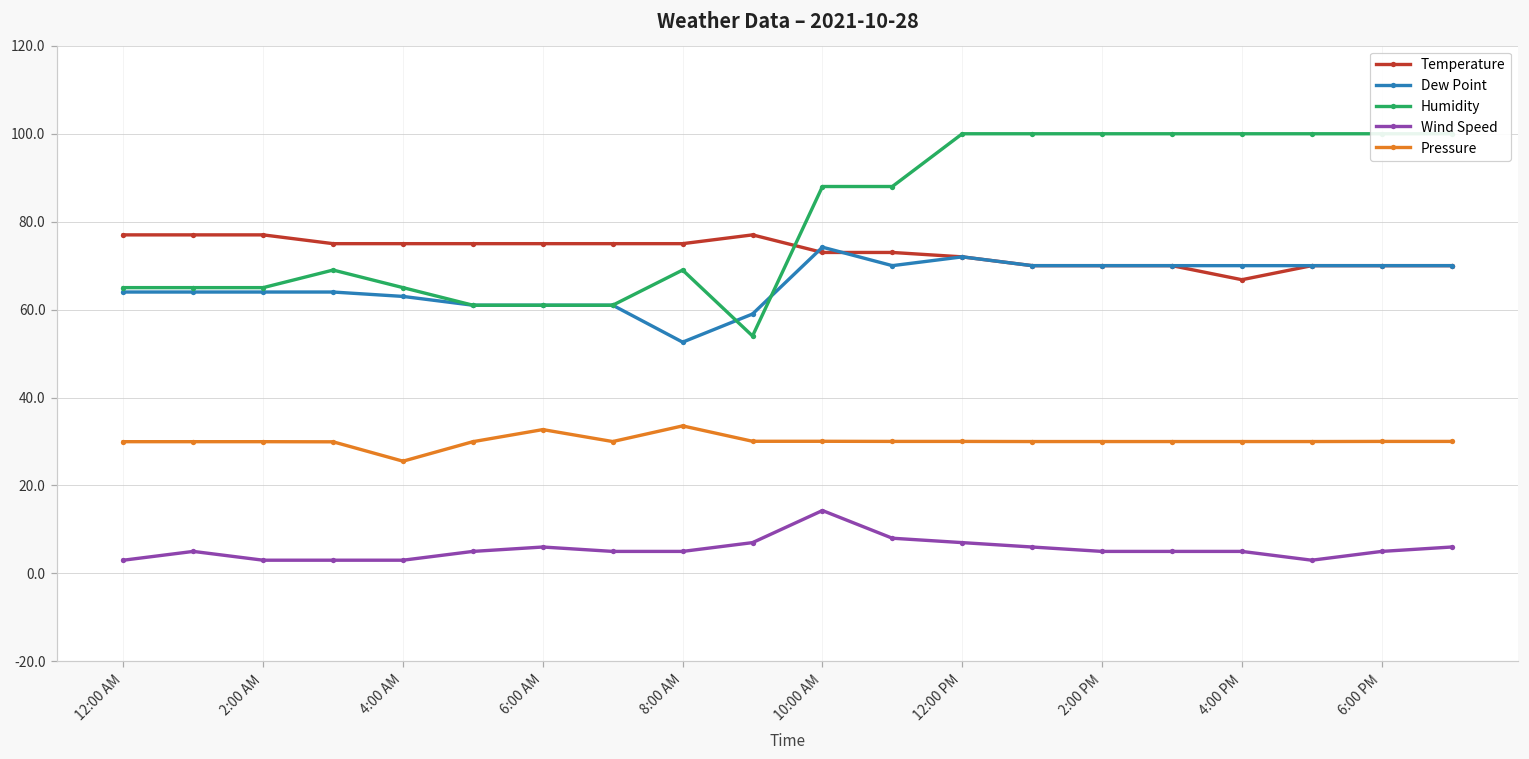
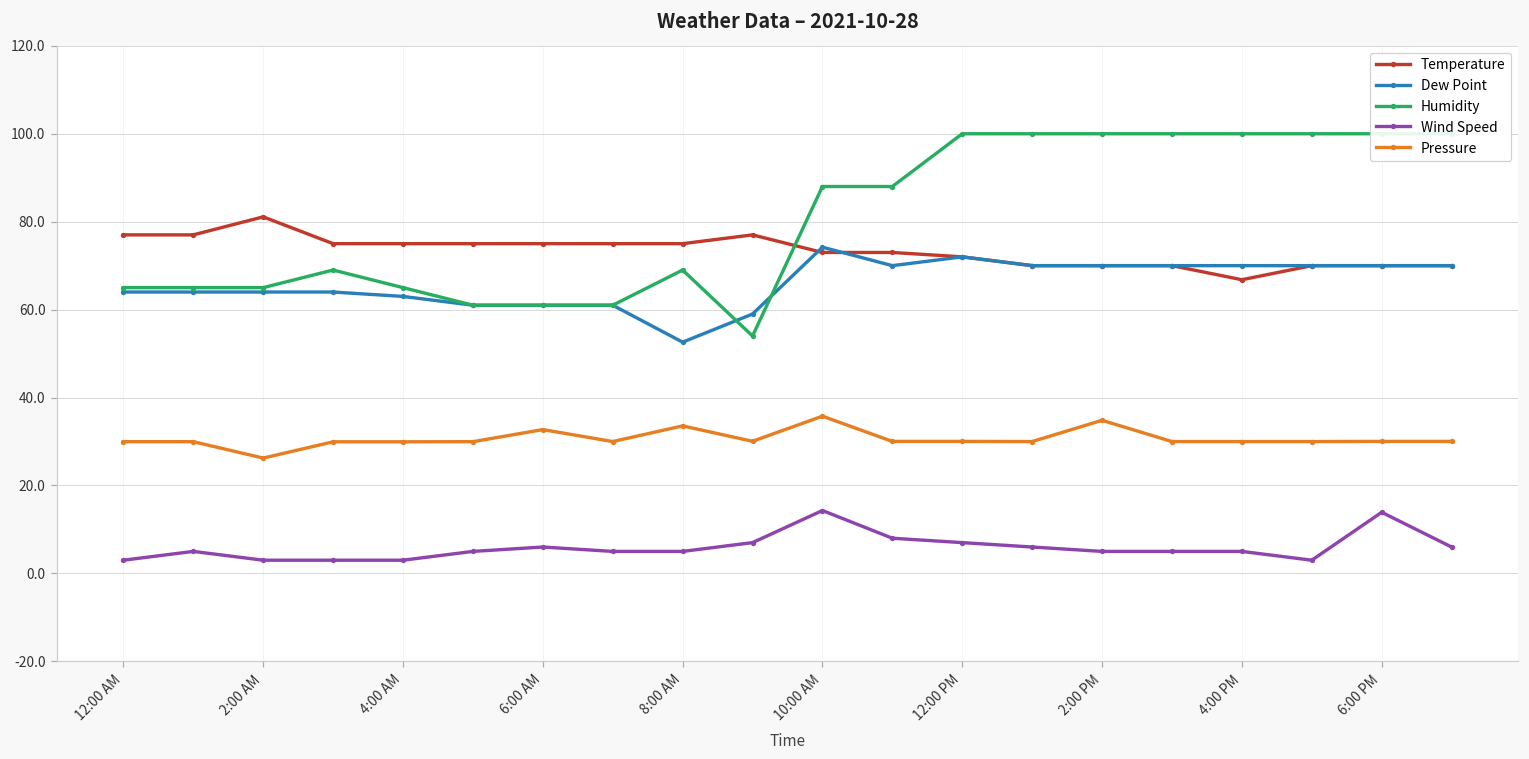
  {
    "Temperature": {
      "12:00 AM": 77,
-     "2:00 AM": 77,
+     "2:00 AM": 81,
      "4:00 AM": 75,
      "6:00 AM": 75,
      "8:00 AM": 75,
      "10:00 AM": 73,
      "4:00 PM": 67
    },
    "Dew Point": {
      "12:00 AM": 64,
      "2:00 AM": 64,
      "4:00 AM": 63,
      "8:00 AM": 53,
      "10:00 AM": 74,
      "4:00 PM": 70
    },
    "Humidity": {
      "12:00 AM": 65,
      "2:00 AM": 65,
      "4:00 AM": 65,
      "8:00 AM": 69,
      "10:00 AM": 88,
      "12:00 PM": 100,
      "2:00 PM": 100,
      "4:00 PM": 100
    },
    "Wind Speed": {
      "12:00 AM": 3,
      "2:00 AM": 3,
      "4:00 AM": 3,
      "6:00 AM": 6,
      "8:00 AM": 5,
      "10:00 AM": 14,
      "12:00 PM": 7,
      "2:00 PM": 5,
      "4:00 PM": 5,
-     "6:00 PM": 5
+     "6:00 PM": 14
    },
    "Pressure": {
      "12:00 AM": 30,
-     "2:00 AM": 30,
-     "4:00 AM": 26,
+     "2:00 AM": 26,
+     "4:00 AM": 30,
      "6:00 AM": 33,
      "8:00 AM": 34,
-     "10:00 AM": 30,
+     "10:00 AM": 36,
      "12:00 PM": 30,
-     "2:00 PM": 30,
+     "2:00 PM": 35,
      "4:00 PM": 30,
      "6:00 PM": 30
    }
  }
